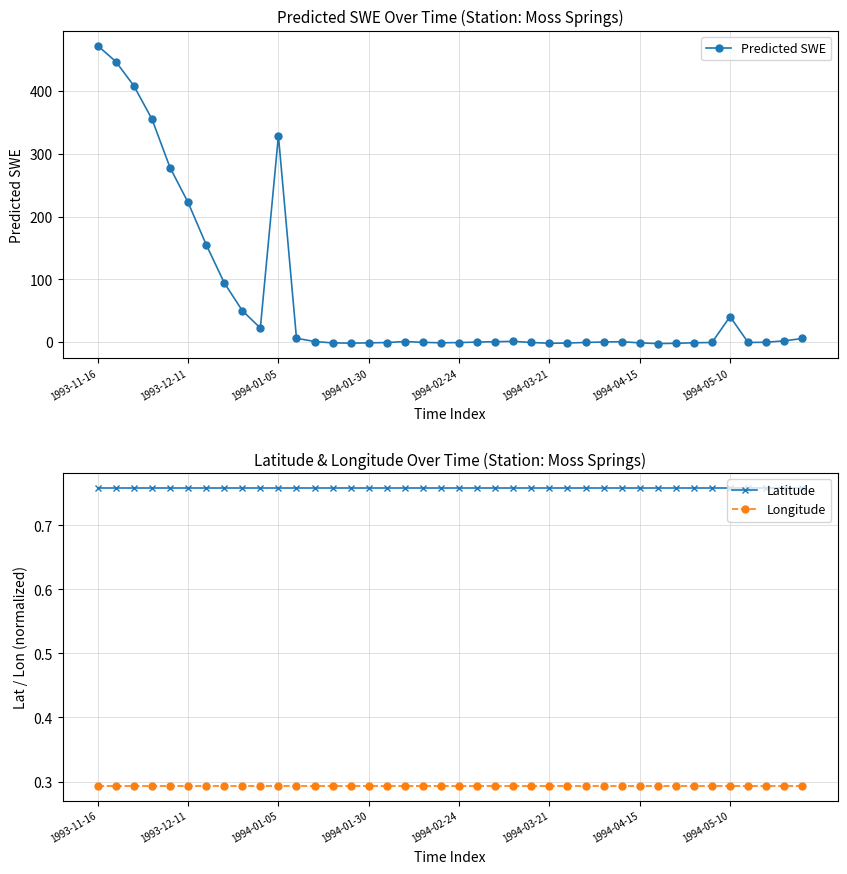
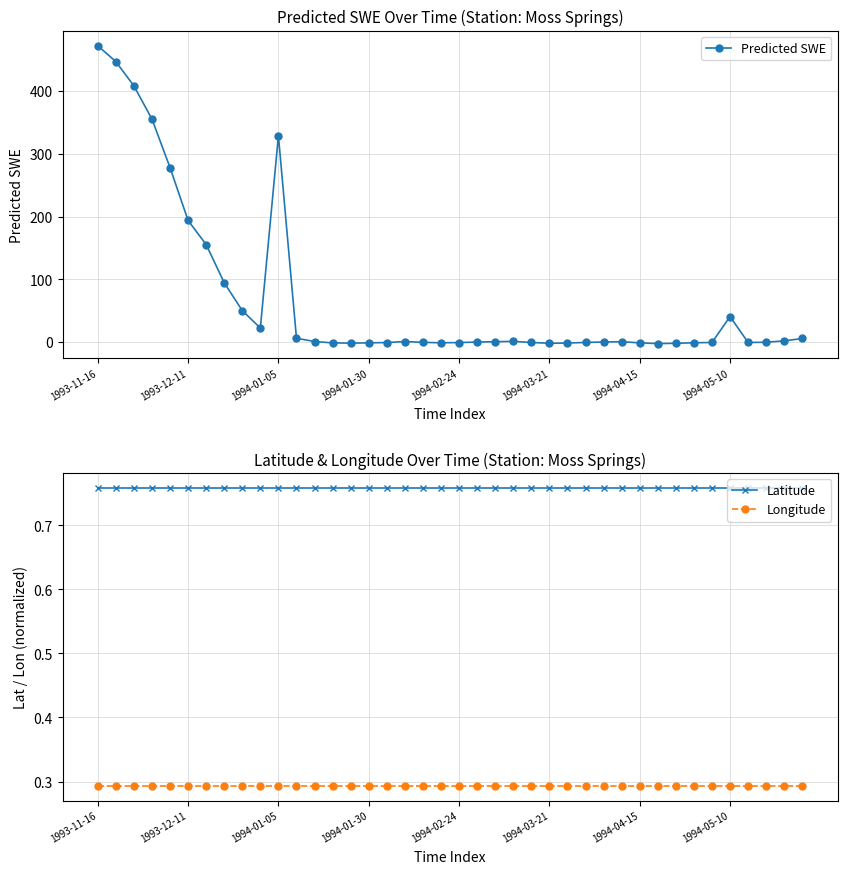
  {
    "Predicted SWE Over Time (Station: Moss Springs)": {
      "1993-11-16": 470,
-     "1993-12-11": 220,
+     "1993-12-11": 190,
      "1994-01-05": 330,
      "1994-01-30": 0,
      "1994-02-24": 0,
      "1994-03-21": 0,
      "1994-04-15": 0,
      "1994-05-10": 40
    },
    "Latitude & Longitude Over Time (Station: Moss Springs)": {
      "Latitude": {
        "1993-11-16": 0.76,
        "1993-12-11": 0.76,
        "1994-01-05": 0.76,
        "1994-01-30": 0.76,
        "1994-02-24": 0.76,
        "1994-03-21": 0.76,
        "1994-04-15": 0.76
      },
      "Longitude": {
        "1993-11-16": 0.29,
        "1993-12-11": 0.29,
        "1994-01-05": 0.29,
        "1994-01-30": 0.29,
        "1994-02-24": 0.29,
        "1994-03-21": 0.29,
        "1994-04-15": 0.29,
        "1994-05-10": 0.29
      }
    }
  }
